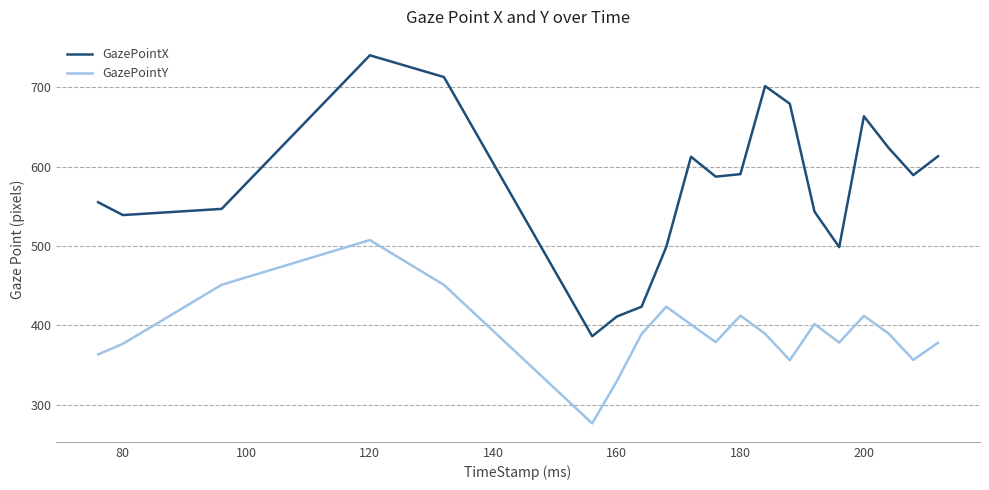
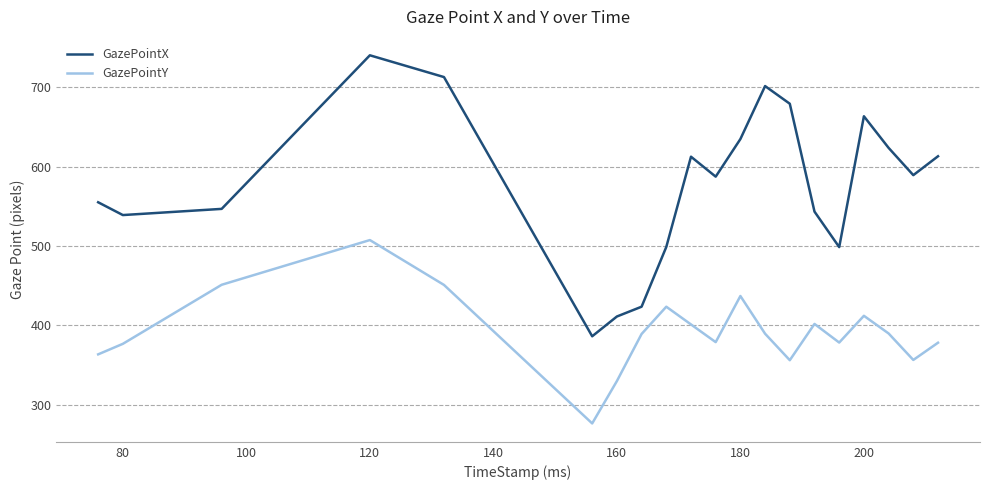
  {
    "GazePointX": {
      "80": 540,
      "120": 740,
      "160": 410,
-     "180": 590,
+     "180": 630,
      "200": 660
    },
    "GazePointY": {
      "80": 380,
      "120": 510,
      "160": 330,
-     "180": 410,
+     "180": 440,
      "200": 410
    }
  }
